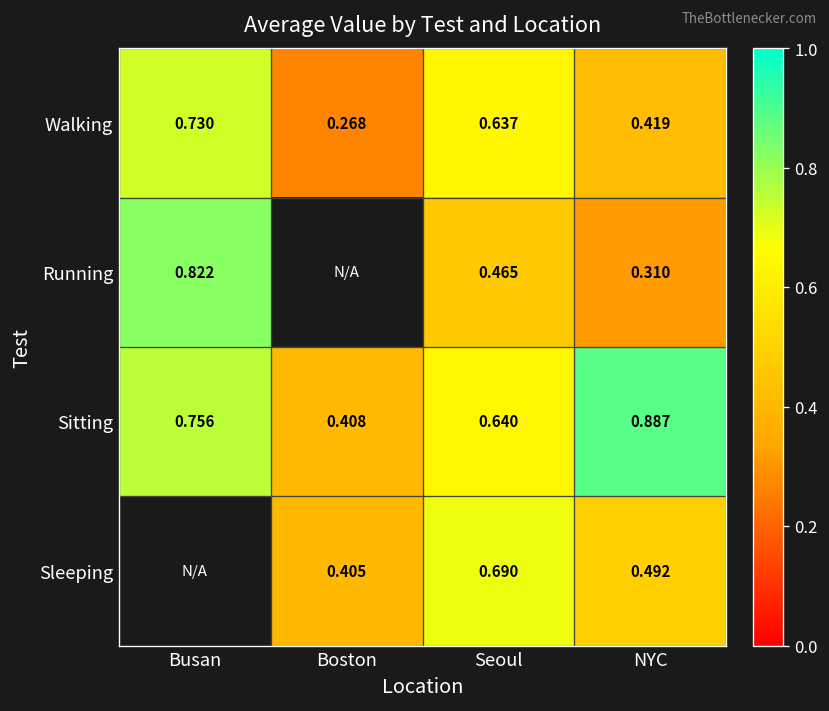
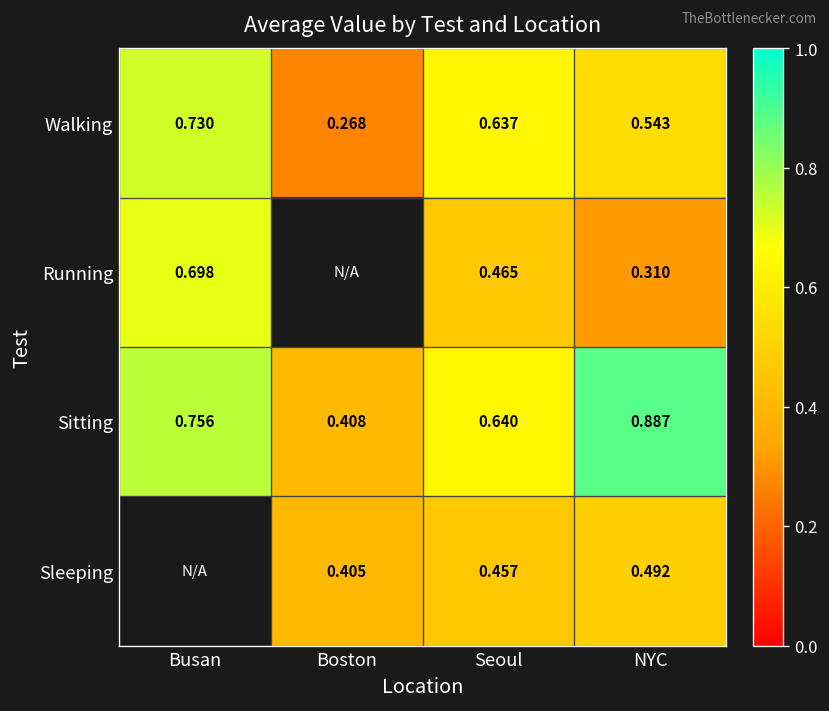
  {
    "Walking": {
      "Busan": 0.730,
      "Boston": 0.268,
      "Seoul": 0.637,
-     "NYC": 0.419
+     "NYC": 0.543
    },
    "Running": {
-     "Busan": 0.822,
+     "Busan": 0.698,
      "Seoul": 0.465,
      "NYC": 0.310
    },
    "Sitting": {
      "Busan": 0.756,
      "Boston": 0.408,
      "Seoul": 0.640,
      "NYC": 0.887
    },
    "Sleeping": {
      "Boston": 0.405,
-     "Seoul": 0.690,
+     "Seoul": 0.457,
      "NYC": 0.492
    }
  }
